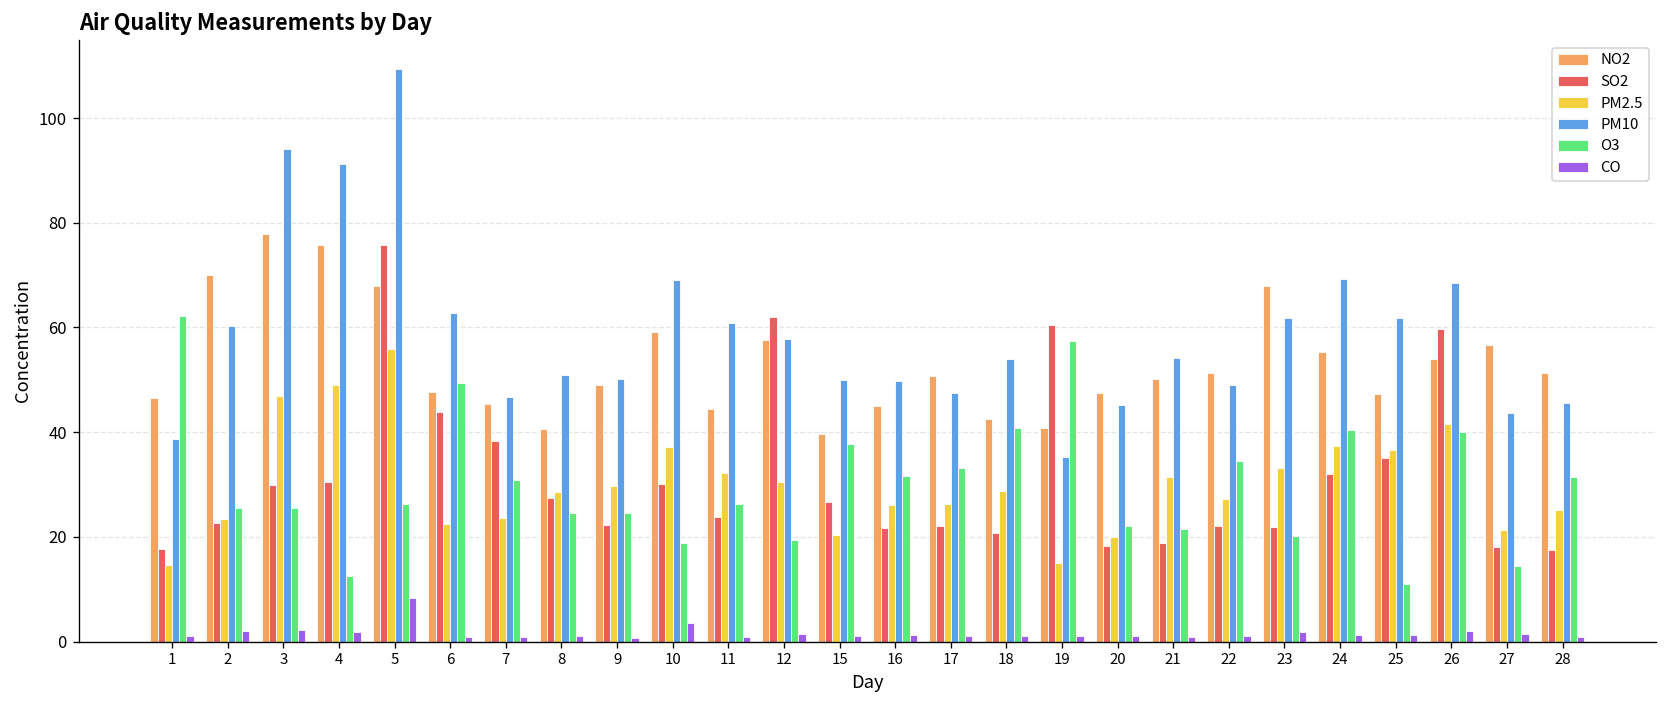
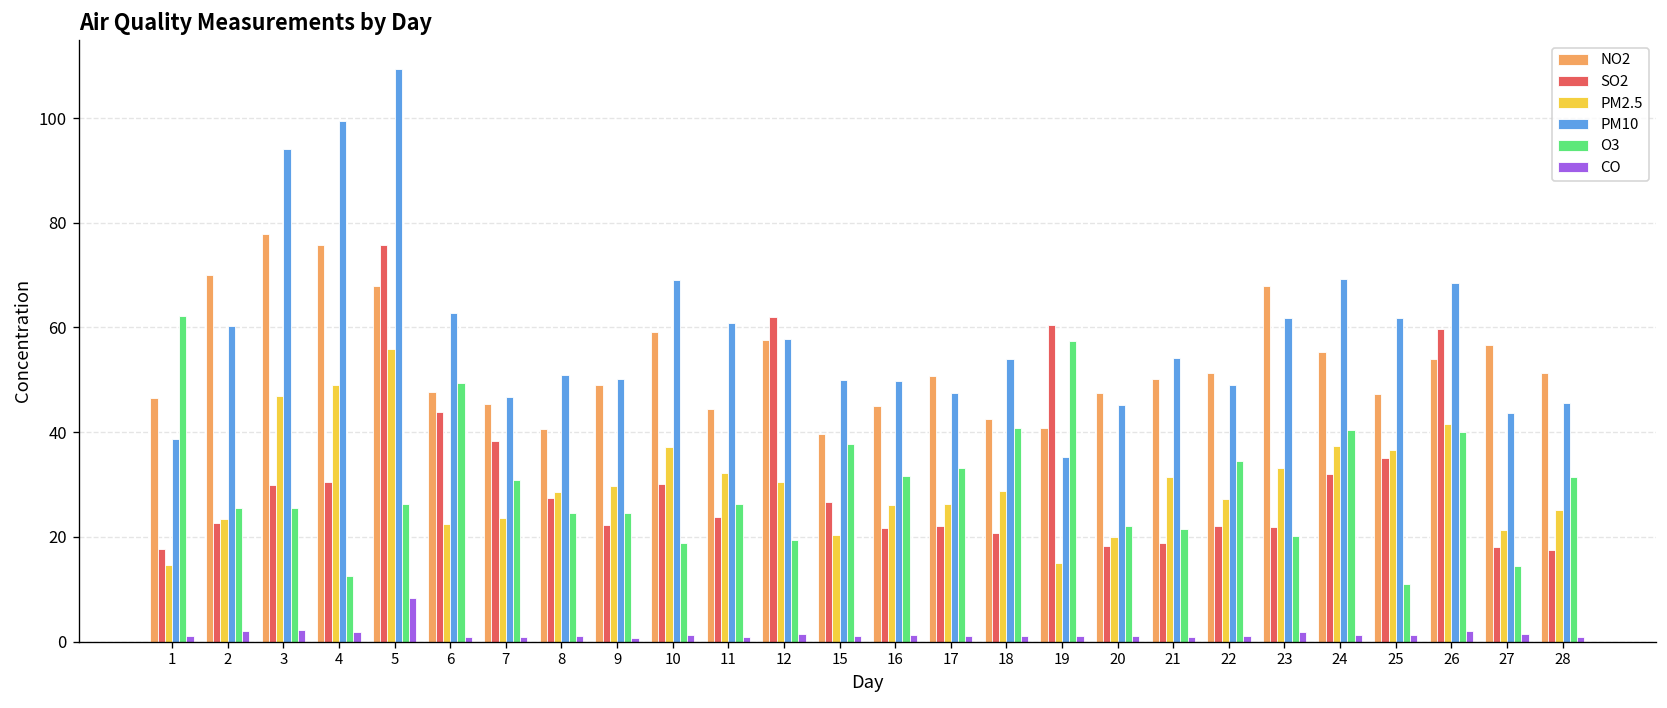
  {
    "SO2": {
      "1": 18,
      "2": 23,
      "3": 30,
      "4": 30,
      "5": 76,
      "6": 44,
      "7": 38,
      "8": 27,
      "9": 22,
      "10": 30,
      "11": 24,
      "12": 62,
      "15": 27,
      "16": 22,
      "17": 22,
      "18": 21,
      "19": 60,
      "20": 18,
      "21": 19,
      "22": 22,
      "23": 22,
      "24": 32,
      "25": 35,
      "26": 60,
      "27": 18,
      "28": 18
    },
    "PM10": {
      "1": 39,
      "2": 60,
      "3": 94,
-     "4": 91,
+     "4": 99,
      "5": 109,
      "6": 63,
      "7": 47,
      "8": 51,
      "9": 50,
      "10": 69,
      "11": 61,
      "12": 58,
      "15": 50,
      "16": 50,
      "17": 47,
      "18": 54,
      "19": 35,
      "20": 45,
      "21": 54,
      "22": 49,
      "23": 62,
      "24": 69,
      "25": 62,
      "26": 69,
      "27": 44,
      "28": 46
    },
    "O3": {
      "1": 62,
      "2": 26,
      "3": 26,
      "4": 13,
      "5": 26,
      "6": 49,
      "7": 31,
      "8": 25,
      "9": 25,
      "10": 19,
      "11": 26,
      "12": 20,
      "15": 38,
      "16": 32,
      "17": 33,
      "18": 41,
      "19": 57,
      "20": 22,
      "21": 22,
      "22": 35,
      "23": 20,
      "24": 41,
      "25": 11,
      "26": 40,
      "27": 15,
      "28": 31
    },
    "CO": {
      "1": 1,
      "2": 2,
      "3": 2,
      "4": 2,
      "5": 8,
      "6": 1,
      "7": 1,
      "8": 1,
      "9": 1,
-     "10": 4,
+     "10": 1,
      "11": 1,
      "12": 2,
      "15": 1,
      "16": 1,
      "17": 1,
      "18": 1,
      "19": 1,
      "20": 1,
      "21": 1,
      "22": 1,
      "23": 2,
      "24": 1,
      "25": 1,
      "26": 2,
      "27": 1,
      "28": 1
    }
  }
